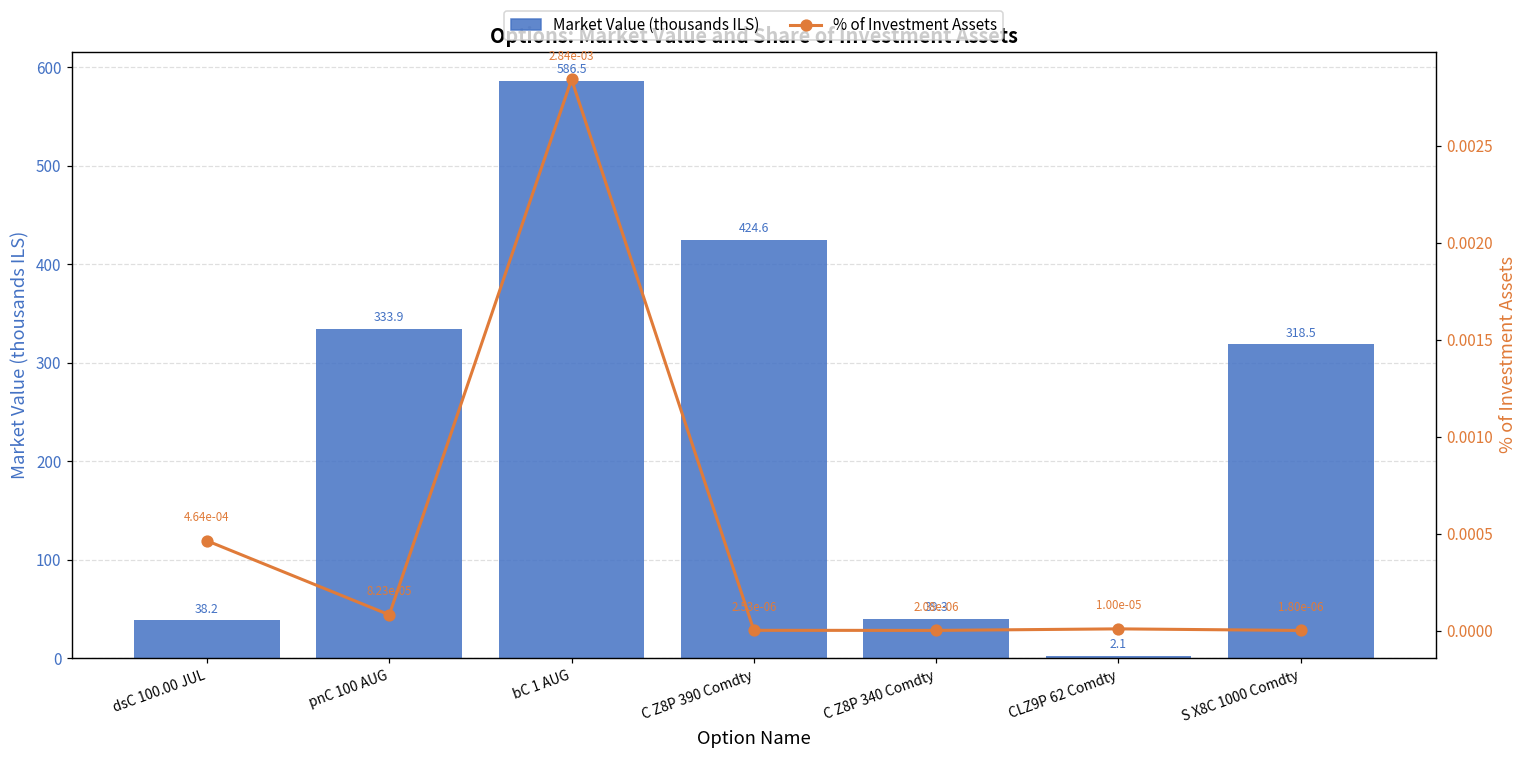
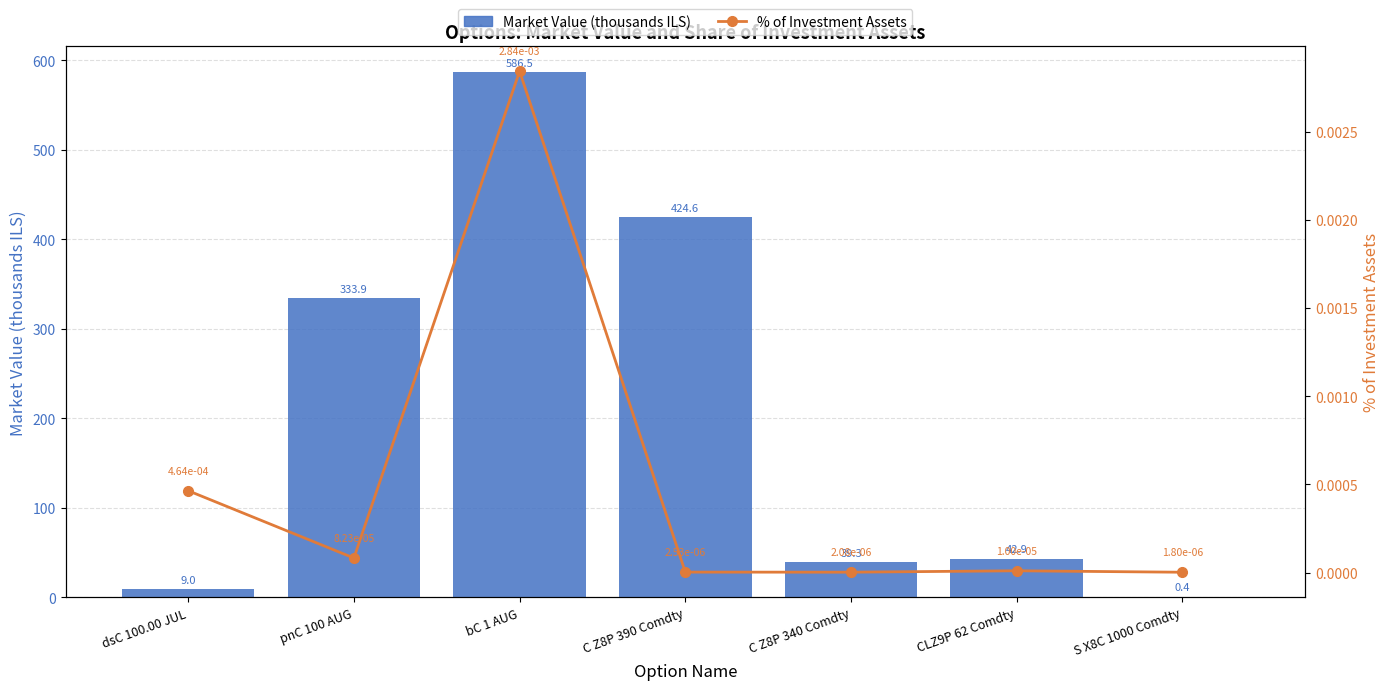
  {
    "Market Value (thousands ILS)": {
-     "dsC 100.00 JUL": "38.2",
+     "dsC 100.00 JUL": "9.0",
      "pnC 100 AUG": "333.9",
      "bC 1 AUG": "586.5",
      "C Z8P 390 Comdty": "424.6",
-     "CLZ9P 62 Comdty": "2.1",
-     "S X8C 1000 Comdty": "318.5"
+     "CLZ9P 62 Comdty": "42.9",
+     "S X8C 1000 Comdty": "0.4"
    },
    "% of Investment Assets": {
      "dsC 100.00 JUL": "4.64e-04",
      "pnC 100 AUG": "8.23e-05",
      "bC 1 AUG": "2.84e-03",
      "C Z8P 390 Comdty": "2.53e-06",
      "S X8C 1000 Comdty": "1.80e-06"
    }
  }
